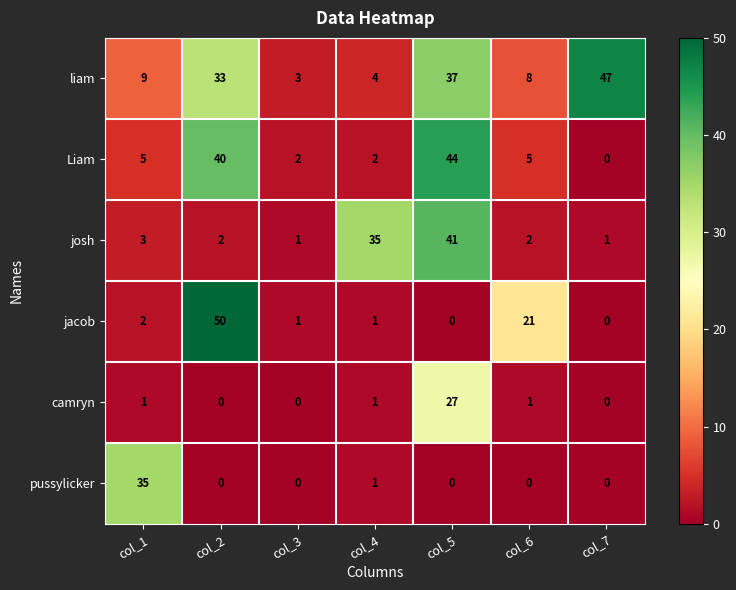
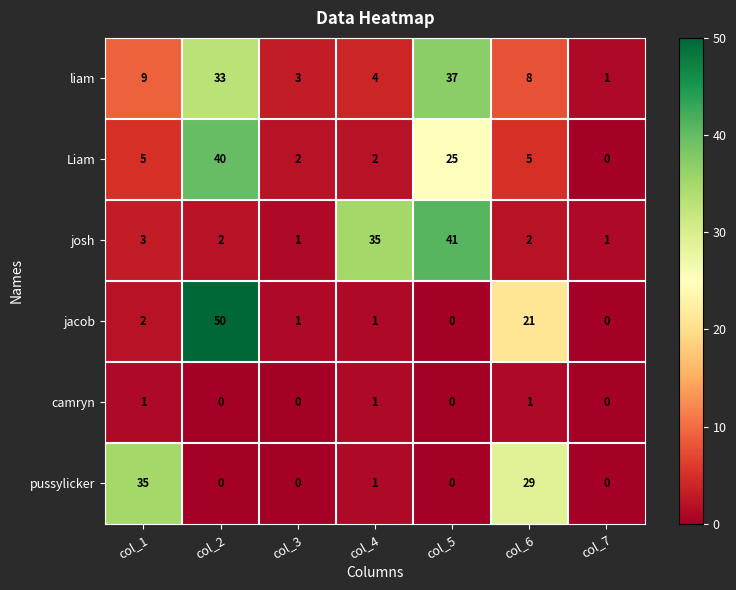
  {
    "liam": {
      "col_1": 9,
      "col_2": 33,
      "col_3": 3,
      "col_4": 4,
      "col_5": 37,
      "col_6": 8,
-     "col_7": 47
+     "col_7": 1
    },
    "Liam": {
      "col_1": 5,
      "col_2": 40,
      "col_3": 2,
      "col_4": 2,
-     "col_5": 44,
+     "col_5": 25,
      "col_6": 5,
      "col_7": 0
    },
    "josh": {
      "col_1": 3,
      "col_2": 2,
      "col_3": 1,
      "col_4": 35,
      "col_5": 41,
      "col_6": 2,
      "col_7": 1
    },
    "jacob": {
      "col_1": 2,
      "col_2": 50,
      "col_3": 1,
      "col_4": 1,
      "col_5": 0,
      "col_6": 21,
      "col_7": 0
    },
    "camryn": {
      "col_1": 1,
      "col_2": 0,
      "col_3": 0,
      "col_4": 1,
-     "col_5": 27,
+     "col_5": 0,
      "col_6": 1,
      "col_7": 0
    },
    "pussylicker": {
      "col_1": 35,
      "col_2": 0,
      "col_3": 0,
      "col_4": 1,
      "col_5": 0,
-     "col_6": 0,
+     "col_6": 29,
      "col_7": 0
    }
  }
